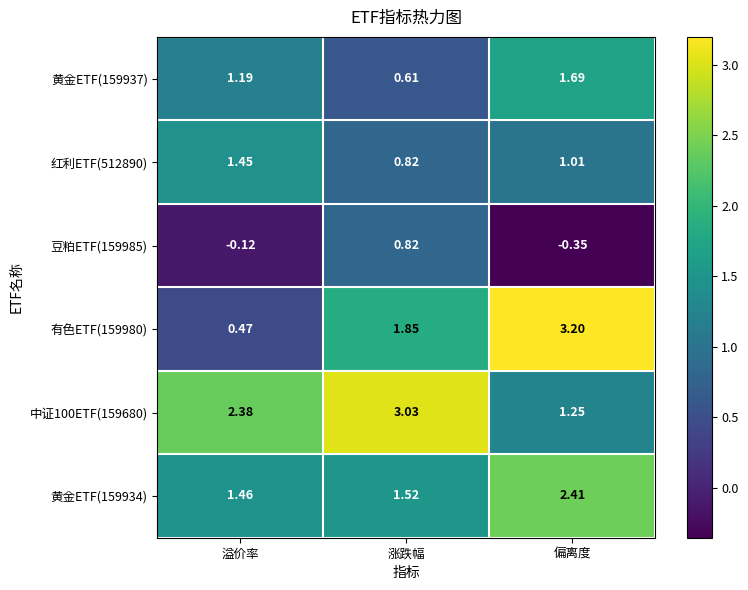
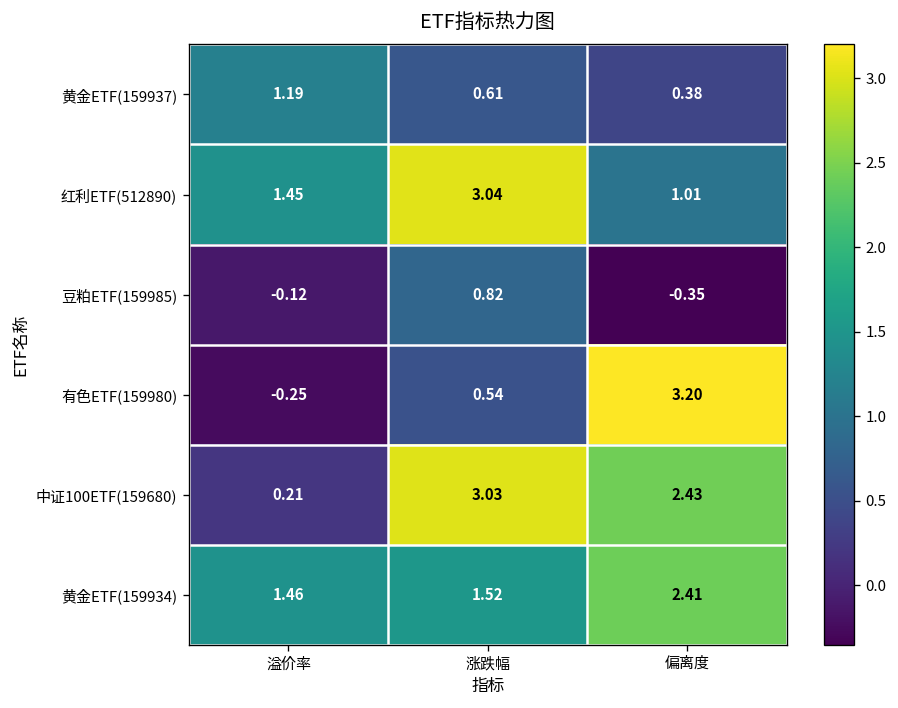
  {
    "黄金ETF(159937)": {
      "溢价率": 1.19,
      "涨跌幅": 0.61,
-     "偏离度": 1.69
+     "偏离度": 0.38
    },
    "红利ETF(512890)": {
      "溢价率": 1.45,
-     "涨跌幅": 0.82,
+     "涨跌幅": 3.04,
      "偏离度": 1.01
    },
    "豆粕ETF(159985)": {
      "溢价率": -0.12,
      "涨跌幅": 0.82,
      "偏离度": -0.35
    },
    "有色ETF(159980)": {
-     "溢价率": 0.47,
-     "涨跌幅": 1.85,
+     "溢价率": -0.25,
+     "涨跌幅": 0.54,
      "偏离度": 3.20
    },
    "中证100ETF(159680)": {
-     "溢价率": 2.38,
+     "溢价率": 0.21,
      "涨跌幅": 3.03,
-     "偏离度": 1.25
+     "偏离度": 2.43
    },
    "黄金ETF(159934)": {
      "溢价率": 1.46,
      "涨跌幅": 1.52,
      "偏离度": 2.41
    }
  }
